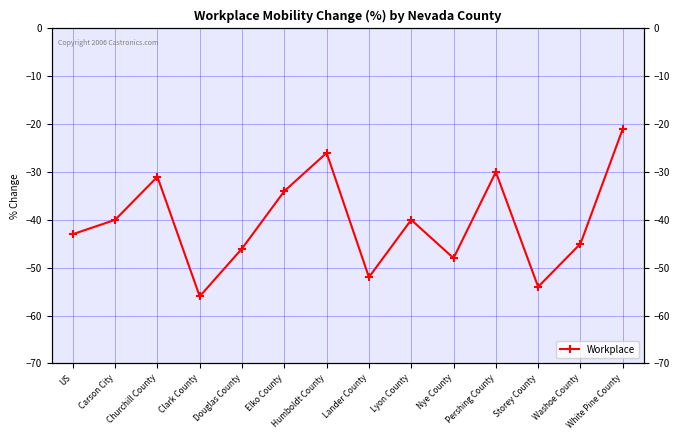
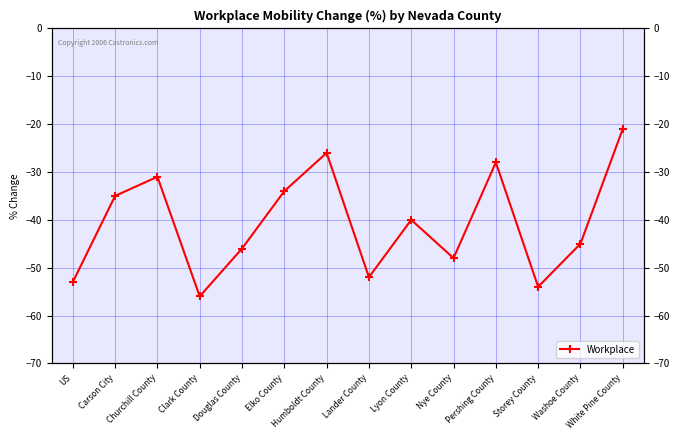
  {
-   "US": -43,
-   "Carson City": -40,
+   "US": -53,
+   "Carson City": -35,
    "Churchill County": -31,
    "Clark County": -56,
    "Douglas County": -46,
    "Elko County": -34,
    "Humboldt County": -26,
    "Lander County": -52,
    "Lyon County": -40,
    "Nye County": -48,
-   "Pershing County": -30,
+   "Pershing County": -28,
    "Storey County": -54,
    "Washoe County": -45,
    "White Pine County": -21
  }
